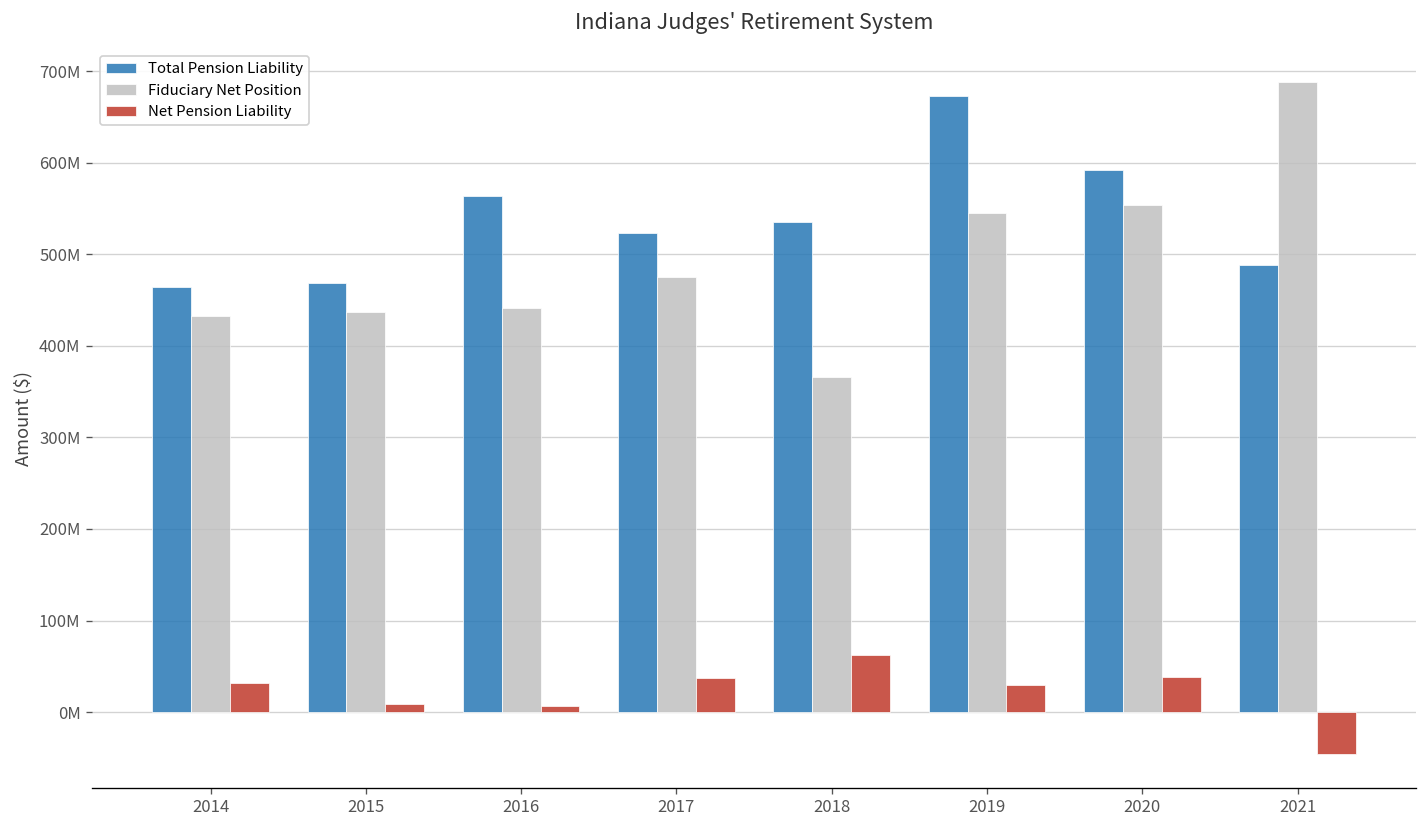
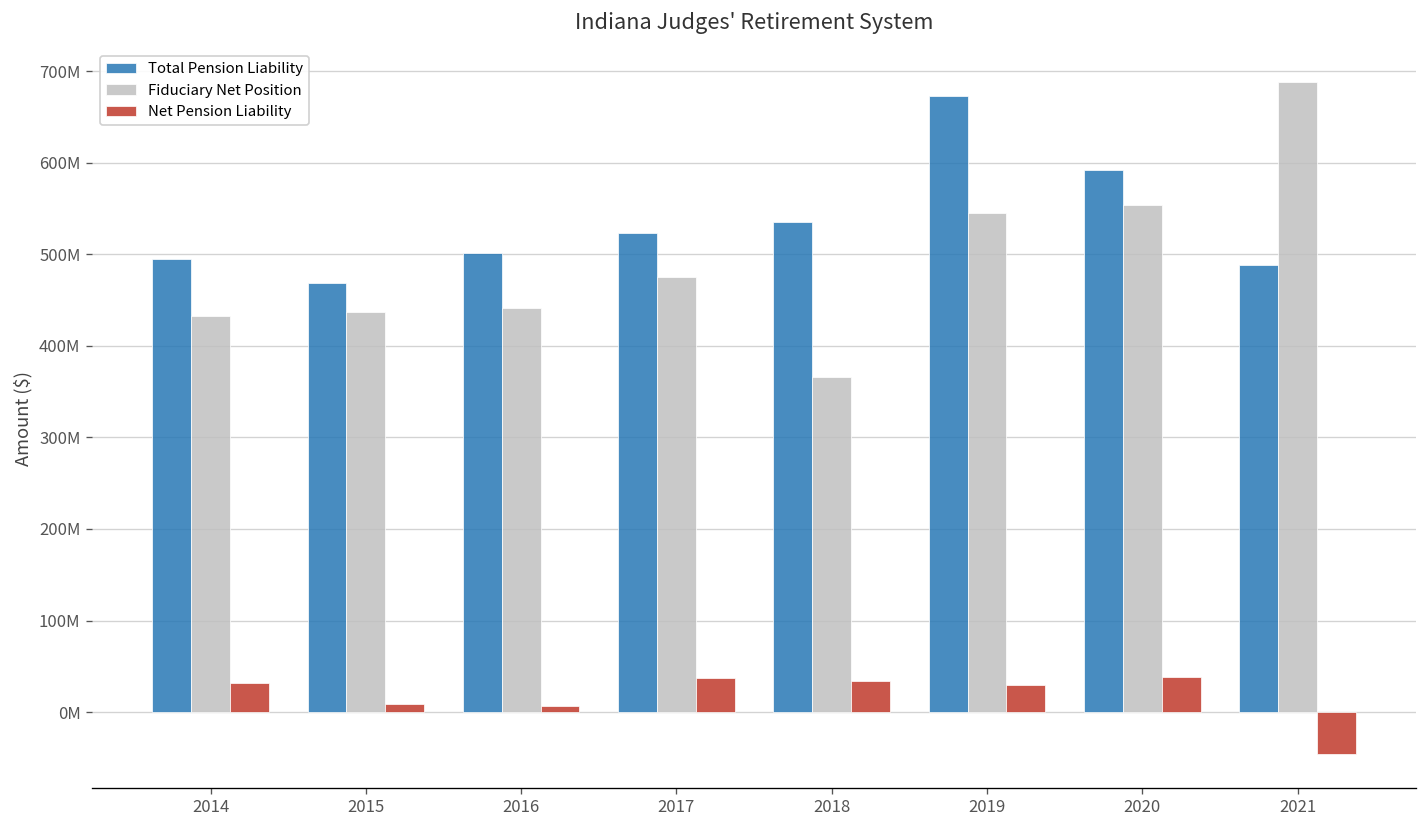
  {
    "Total Pension Liability": {
-     "2014": 460000000,
+     "2014": 490000000,
      "2015": 470000000,
-     "2016": 560000000,
+     "2016": 500000000,
      "2017": 520000000,
      "2018": 540000000,
      "2019": 670000000,
      "2020": 590000000,
      "2021": 490000000
    },
    "Fiduciary Net Position": {
      "2014": 430000000,
      "2015": 440000000,
      "2016": 440000000,
      "2017": 480000000,
      "2018": 370000000,
      "2019": 550000000,
      "2020": 550000000,
      "2021": 690000000
    },
    "Net Pension Liability": {
      "2014": 30000000,
      "2015": 10000000,
      "2016": 10000000,
      "2017": 40000000,
-     "2018": 60000000,
+     "2018": 30000000,
      "2019": 30000000,
      "2020": 40000000,
      "2021": -50000000
    }
  }
